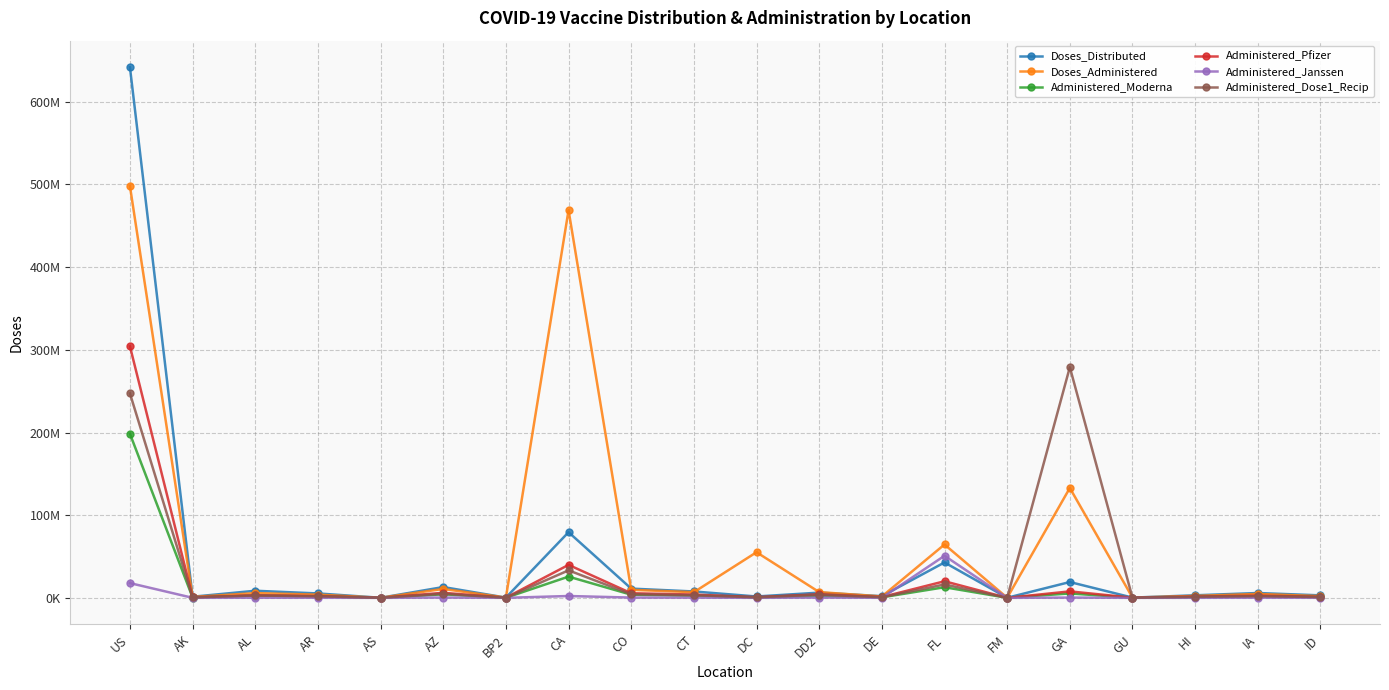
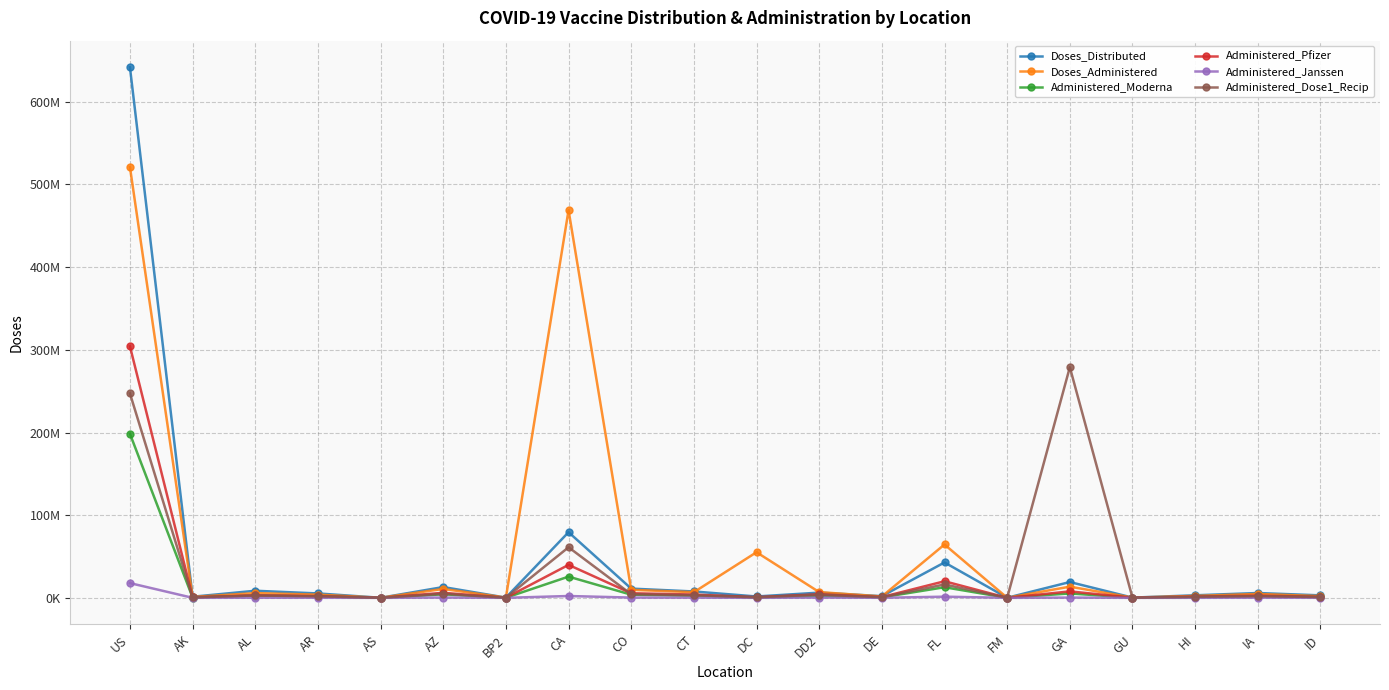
  {
    "Doses_Distributed": {
      "US": 640000000,
      "CA": 80000000,
      "FL": 40000000,
      "GA": 20000000
    },
    "Doses_Administered": {
-     "US": 500000000,
+     "US": 520000000,
      "CA": 470000000,
      "DC": 60000000,
      "FL": 60000000,
-     "GA": 130000000
+     "GA": 10000000
    },
    "Administered_Moderna": {
      "US": 200000000,
      "CA": 30000000,
      "FL": 10000000
    },
    "Administered_Pfizer": {
      "US": 300000000,
      "CA": 40000000,
      "FL": 20000000
    },
    "Administered_Janssen": {
      "US": 20000000,
      "AZ": 0,
      "CA": 0,
      "CO": 0,
-     "FL": 50000000,
+     "FL": 0,
      "GA": 0
    },
    "Administered_Dose1_Recip": {
      "US": 250000000,
-     "CA": 30000000,
+     "CA": 60000000,
      "FL": 20000000,
      "GA": 280000000
    }
  }
